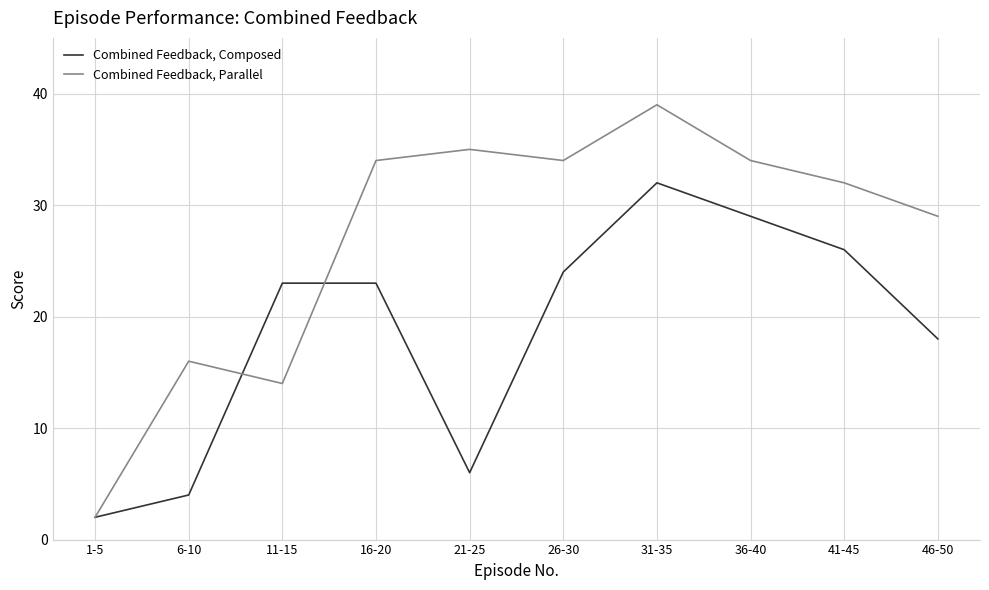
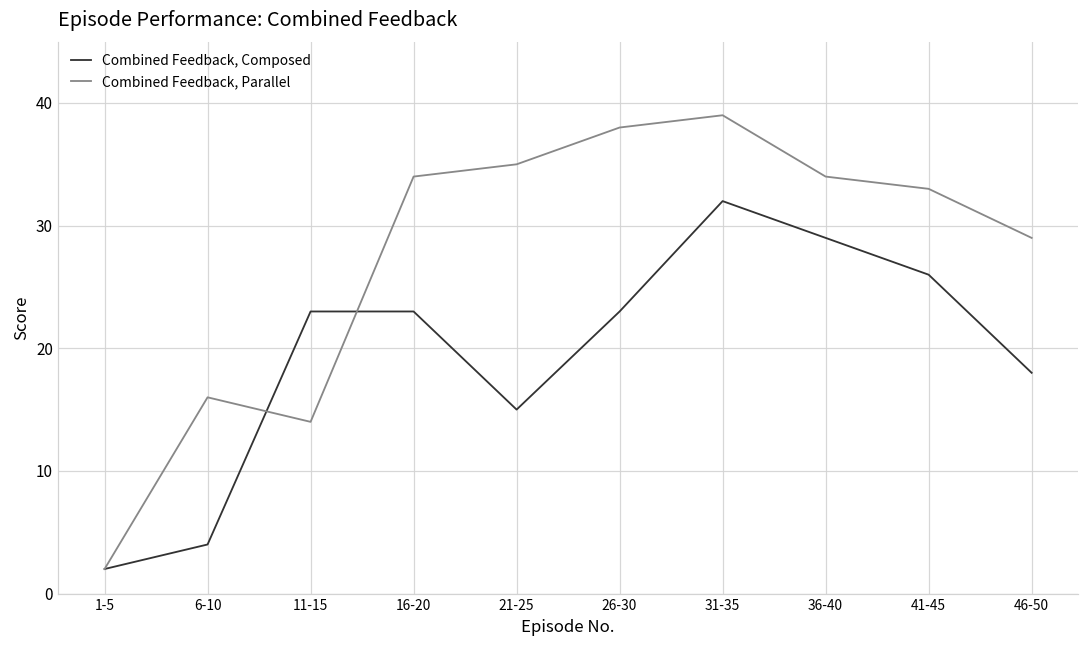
  {
    "Combined Feedback, Composed": {
      "6-10": 4,
      "11-15": 23,
      "16-20": 23,
-     "21-25": 6,
-     "26-30": 24,
+     "21-25": 15,
+     "26-30": 23,
      "31-35": 32,
      "36-40": 29,
      "41-45": 26,
      "46-50": 18
    },
    "Combined Feedback, Parallel": {
      "6-10": 16,
      "11-15": 14,
      "16-20": 34,
      "21-25": 35,
-     "26-30": 34,
+     "26-30": 38,
      "31-35": 39,
      "36-40": 34,
-     "41-45": 32,
+     "41-45": 33,
      "46-50": 29
    }
  }
